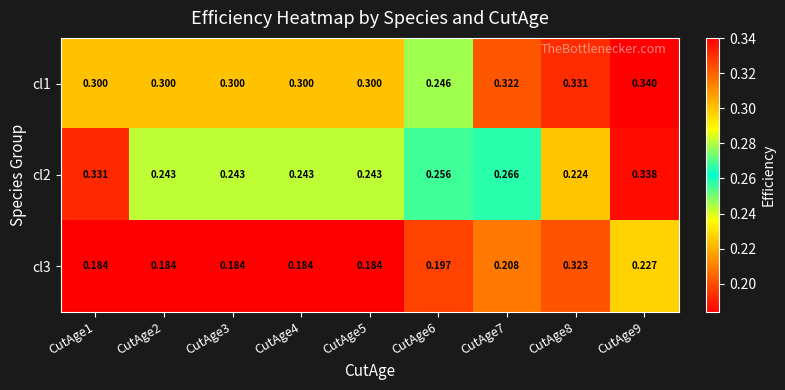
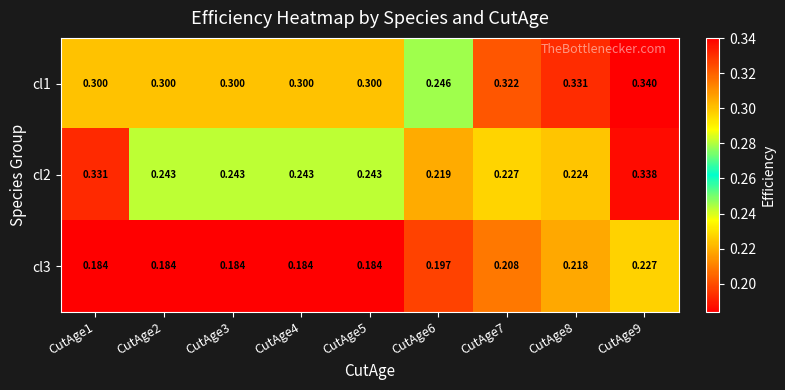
  {
    "cl1": {
      "CutAge1": 0.300,
      "CutAge2": 0.300,
      "CutAge3": 0.300,
      "CutAge4": 0.300,
      "CutAge5": 0.300,
      "CutAge6": 0.246,
      "CutAge7": 0.322,
      "CutAge9": 0.340
    },
    "cl2": {
      "CutAge1": 0.331,
      "CutAge2": 0.243,
      "CutAge3": 0.243,
      "CutAge4": 0.243,
      "CutAge5": 0.243,
-     "CutAge6": 0.256,
-     "CutAge7": 0.266,
+     "CutAge6": 0.219,
+     "CutAge7": 0.227,
      "CutAge8": 0.224,
      "CutAge9": 0.338
    },
    "cl3": {
      "CutAge1": 0.184,
      "CutAge2": 0.184,
      "CutAge3": 0.184,
      "CutAge4": 0.184,
      "CutAge5": 0.184,
      "CutAge6": 0.197,
      "CutAge7": 0.208,
-     "CutAge8": 0.323,
+     "CutAge8": 0.218,
      "CutAge9": 0.227
    }
  }
